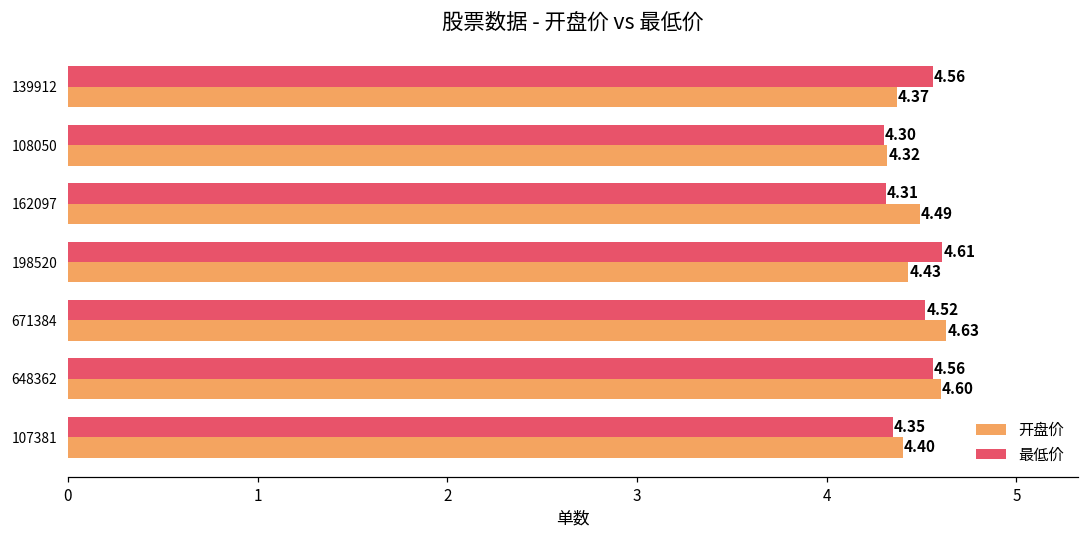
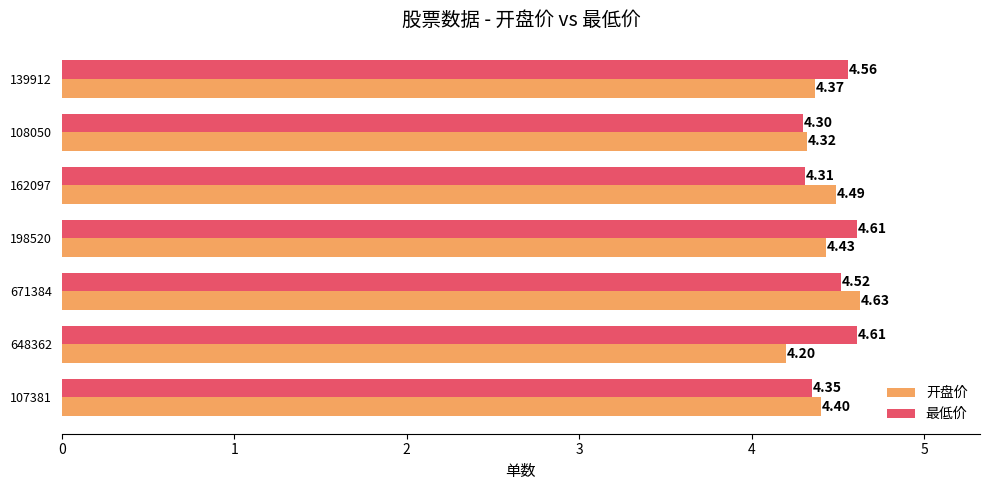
  {
    "开盘价": {
      "139912": 4.37,
      "108050": 4.32,
      "162097": 4.49,
      "198520": 4.43,
      "671384": 4.63,
-     "648362": 4.60,
+     "648362": 4.20,
      "107381": 4.40
    },
    "最低价": {
      "139912": 4.56,
      "108050": 4.30,
      "162097": 4.31,
      "198520": 4.61,
      "671384": 4.52,
-     "648362": 4.56,
+     "648362": 4.61,
      "107381": 4.35
    }
  }
